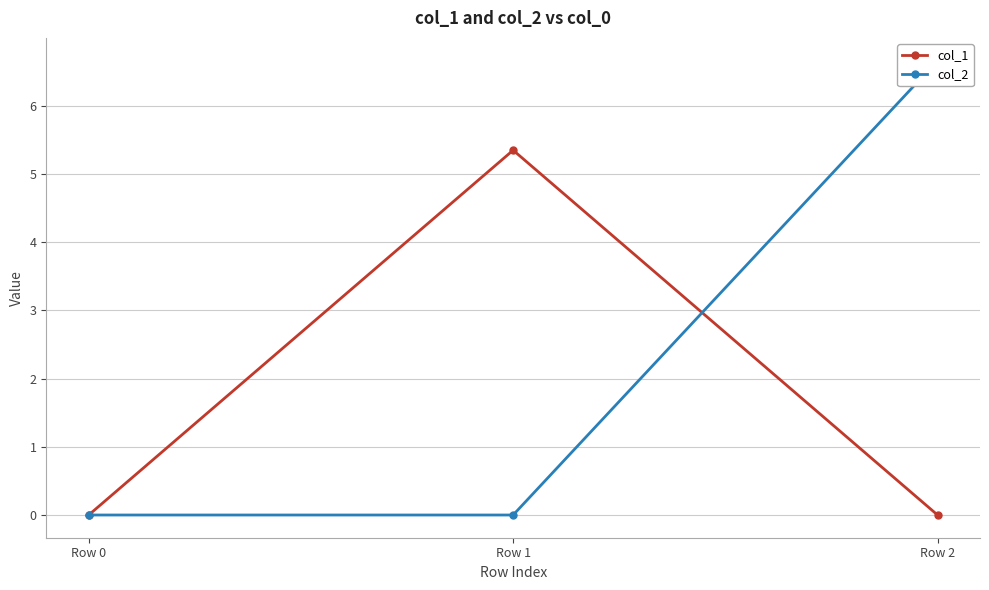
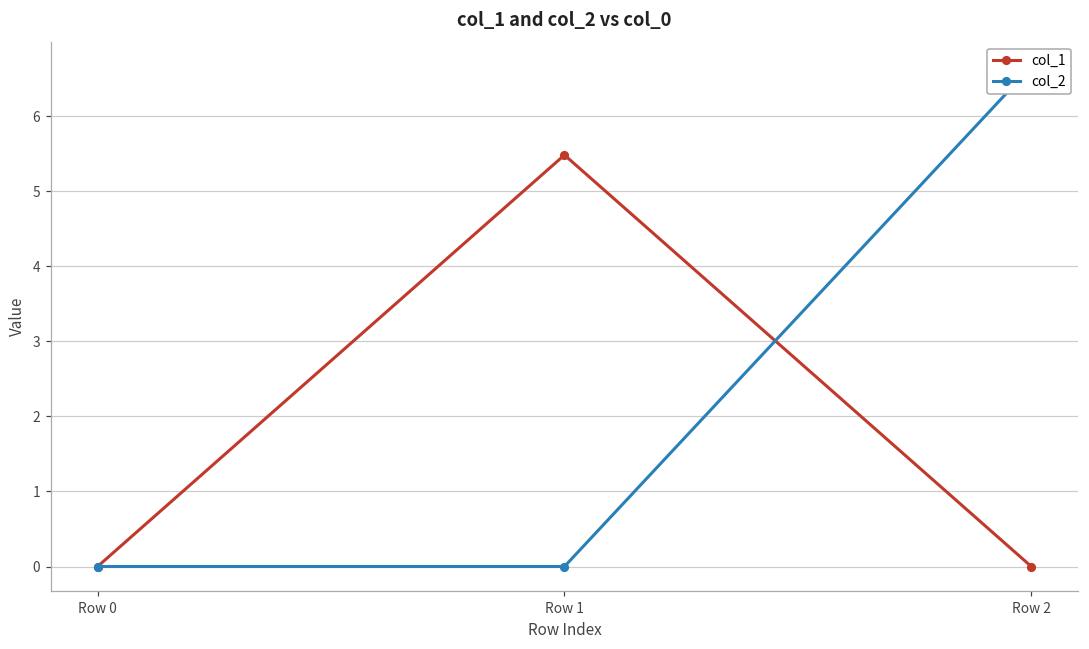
  {
    "col_1": {
-     "Row 1": 5.3,
+     "Row 1": 5.5,
      "Row 2": 0.0
    },
    "col_2": {
      "Row 1": 0.0
    }
  }
